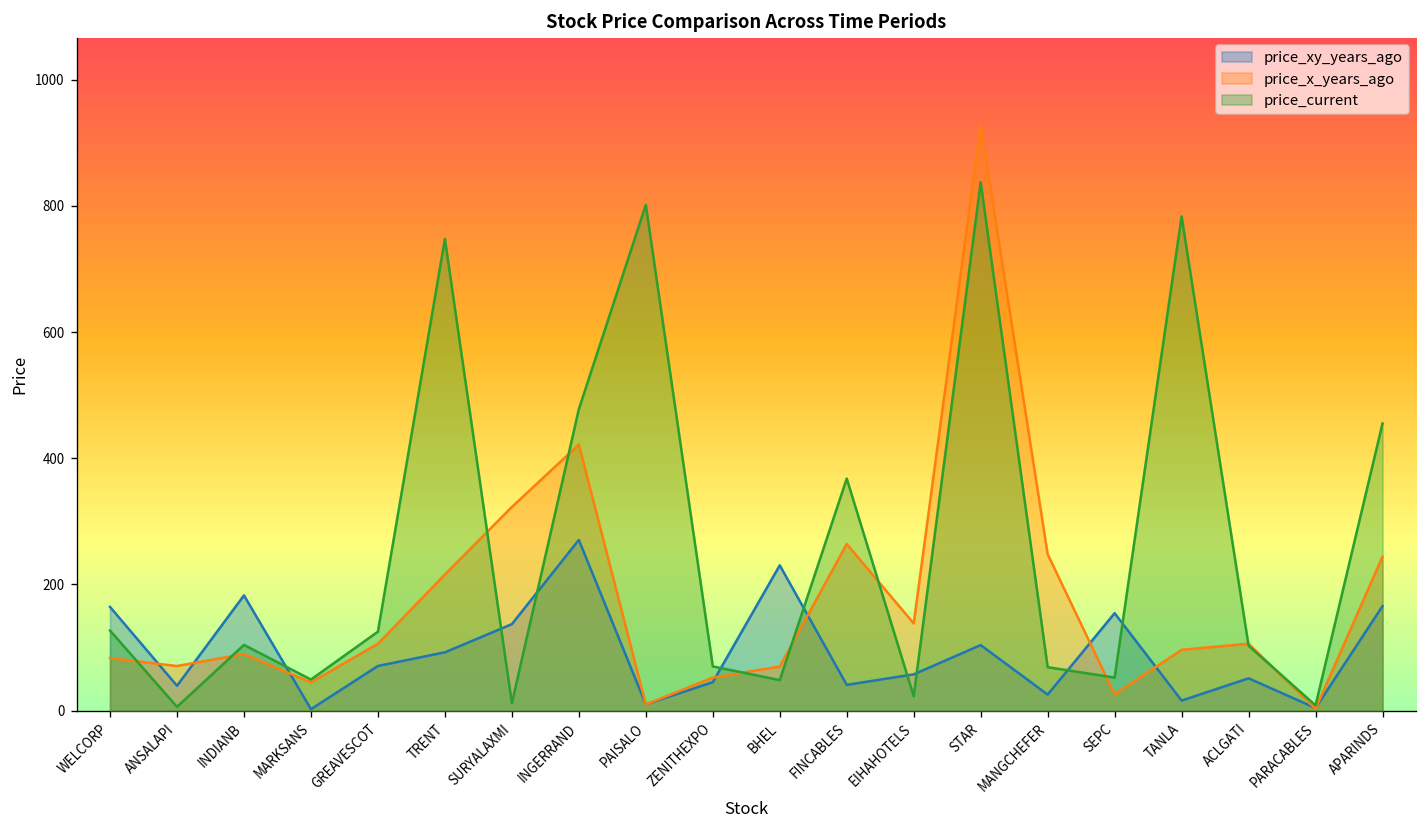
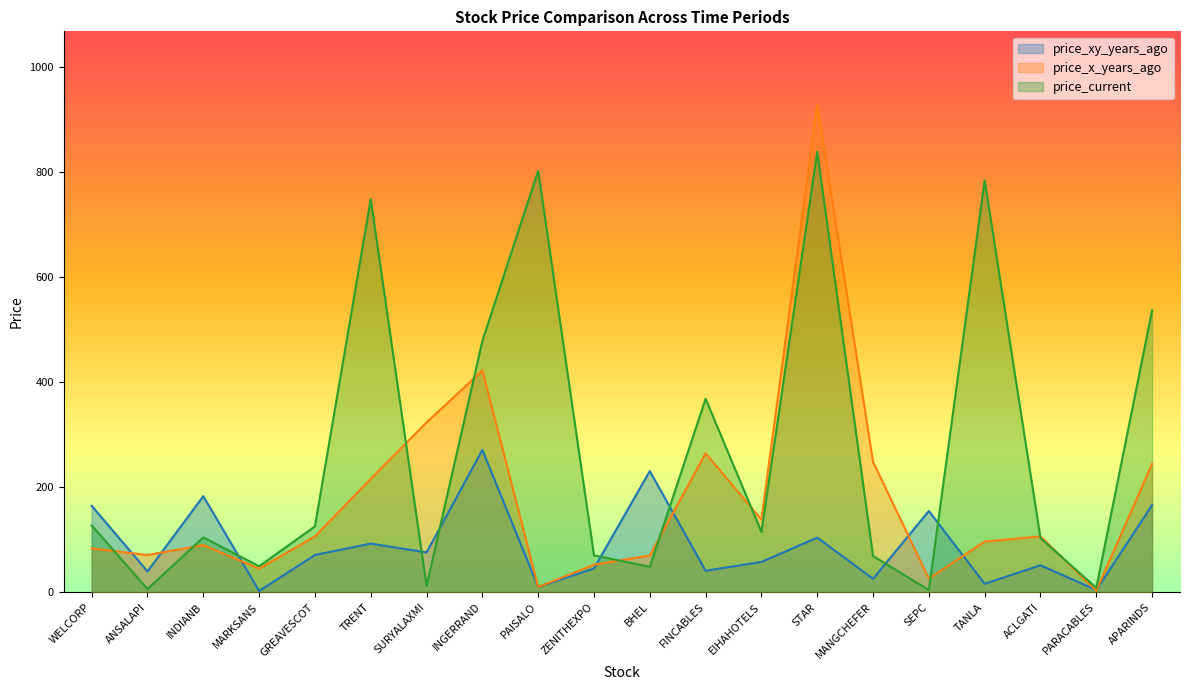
  {
    "price_xy_years_ago": {
      "WELCORP": 160,
      "ANSALAPI": 40,
      "INDIANB": 180,
      "MARKSANS": 0,
      "GREAVESCOT": 70,
      "TRENT": 90,
-     "SURYALAXMI": 140,
+     "SURYALAXMI": 80,
      "INGERRAND": 270,
      "ZENITHEXPO": 50,
      "BHEL": 230,
      "FINCABLES": 40,
      "EIHAHOTELS": 60,
      "STAR": 100,
      "MANGCHEFER": 30,
      "SEPC": 150,
      "TANLA": 20,
      "ACLGATI": 50,
      "APARINDS": 170
    },
    "price_x_years_ago": {
      "WELCORP": 80,
      "ANSALAPI": 70,
      "INDIANB": 90,
      "GREAVESCOT": 110,
      "TRENT": 220,
      "SURYALAXMI": 320,
      "INGERRAND": 420,
      "ZENITHEXPO": 50,
      "BHEL": 70,
      "FINCABLES": 260,
      "EIHAHOTELS": 140,
      "STAR": 930,
      "MANGCHEFER": 250,
      "SEPC": 30,
      "TANLA": 100,
      "APARINDS": 240
    },
    "price_current": {
      "WELCORP": 130,
      "ANSALAPI": 10,
      "INDIANB": 100,
      "GREAVESCOT": 130,
      "TRENT": 750,
      "SURYALAXMI": 10,
      "INGERRAND": 480,
      "PAISALO": 800,
      "ZENITHEXPO": 70,
      "BHEL": 50,
      "FINCABLES": 370,
-     "EIHAHOTELS": 20,
+     "EIHAHOTELS": 110,
      "STAR": 840,
      "MANGCHEFER": 70,
-     "SEPC": 50,
+     "SEPC": 0,
      "TANLA": 780,
-     "APARINDS": 460
+     "APARINDS": 540
    }
  }
